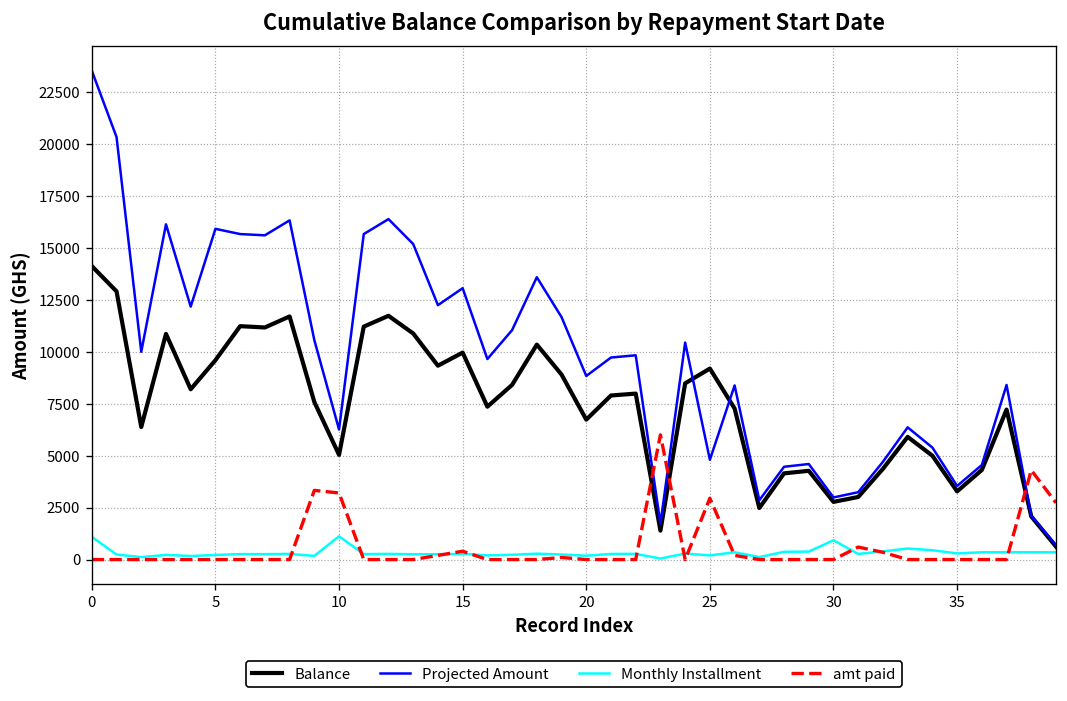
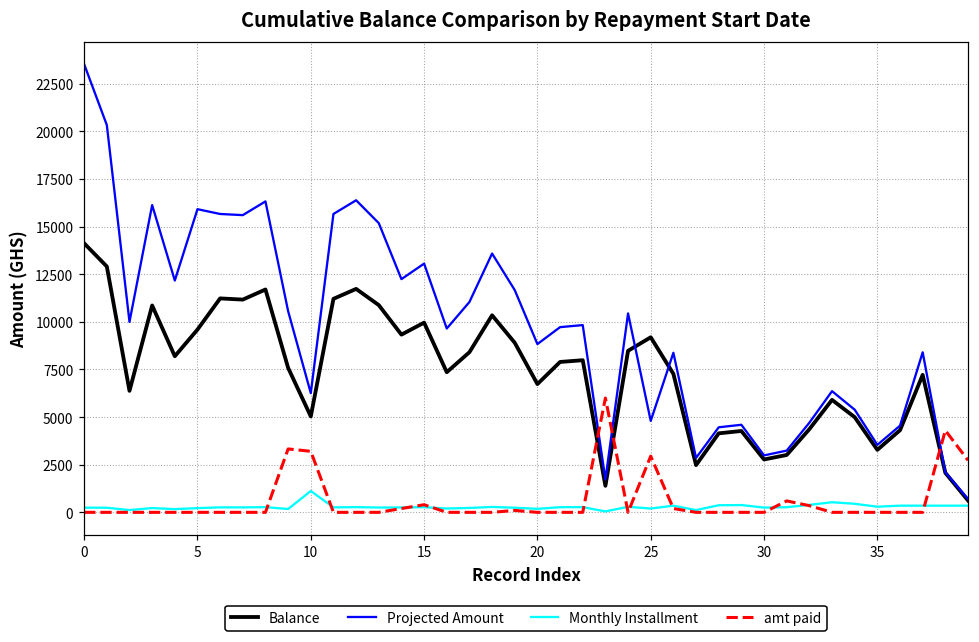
  {
    "Balance": {
      "0": 14100,
      "5": 9600,
      "10": 5000,
      "15": 10000,
      "20": 6700,
      "25": 9200,
      "30": 2800,
      "35": 3300
    },
    "Projected Amount": {
      "0": 23500,
      "5": 15900,
      "10": 6300,
      "15": 13100,
      "20": 8800,
      "25": 4800,
      "30": 3000,
      "35": 3500
    },
    "Monthly Installment": {
-     "0": 1100,
+     "0": 200,
      "5": 200,
      "10": 1100,
      "20": 200,
      "25": 200,
-     "30": 900,
+     "30": 200,
      "35": 300
    },
    "amt paid": {
      "0": 0,
      "5": 0,
      "10": 3200,
      "20": 0,
      "25": 3000,
      "30": 0,
      "35": 0
    }
  }
